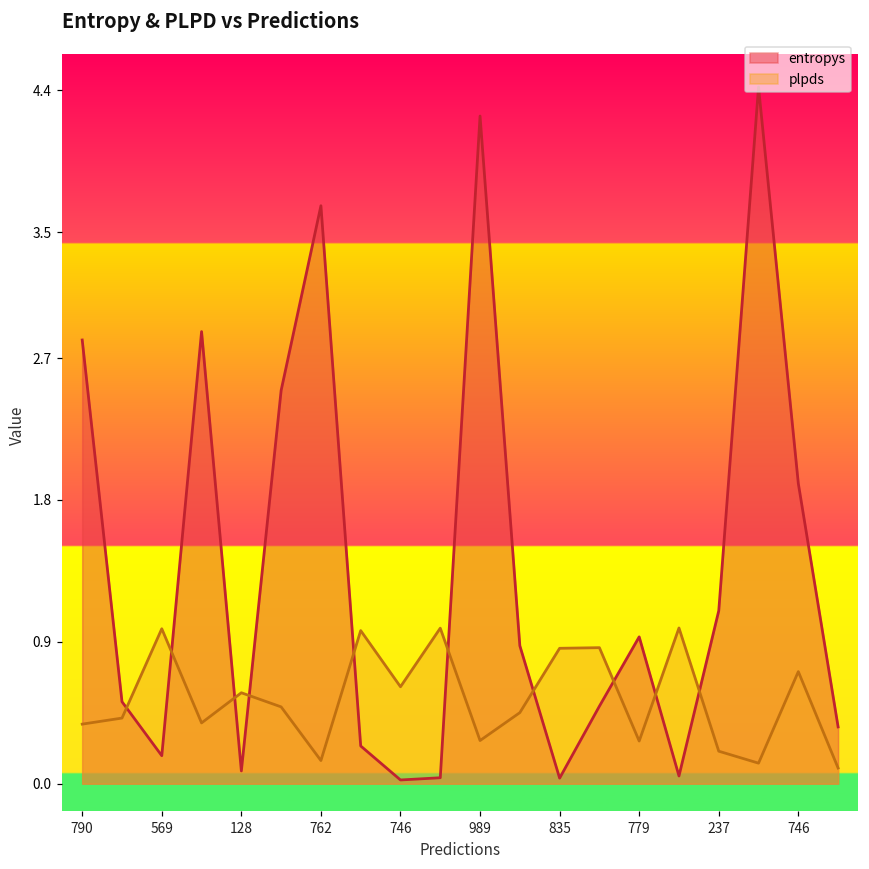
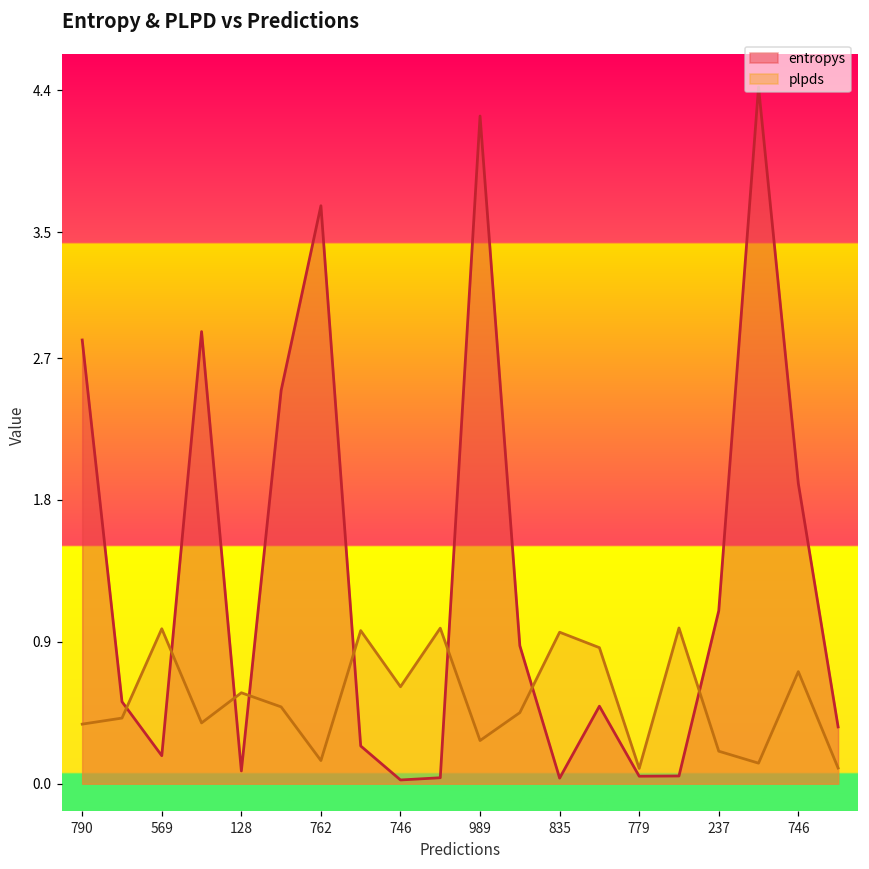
  {
    "entropys": {
      "790": 2.82,
      "569": 0.18,
      "128": 0.08,
      "762": 3.67,
      "989": 4.24,
      "835": 0.04,
-     "779": 0.93,
+     "779": 0.05,
      "237": 1.10
    },
    "plpds": {
      "790": 0.38,
      "569": 0.98,
      "128": 0.58,
      "762": 0.15,
      "989": 0.27,
-     "835": 0.86,
-     "779": 0.27,
+     "835": 0.96,
+     "779": 0.10,
      "237": 0.21
    }
  }
